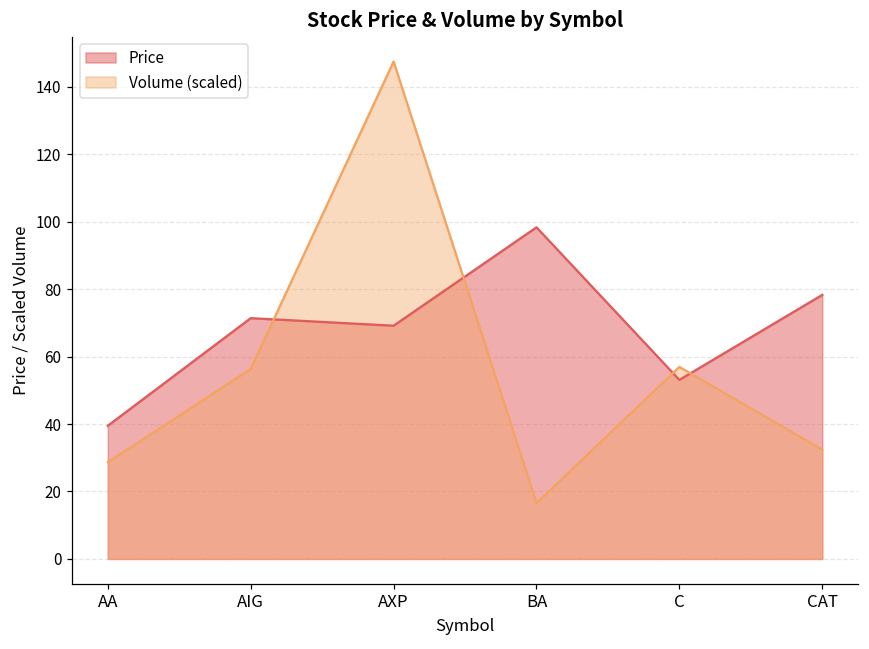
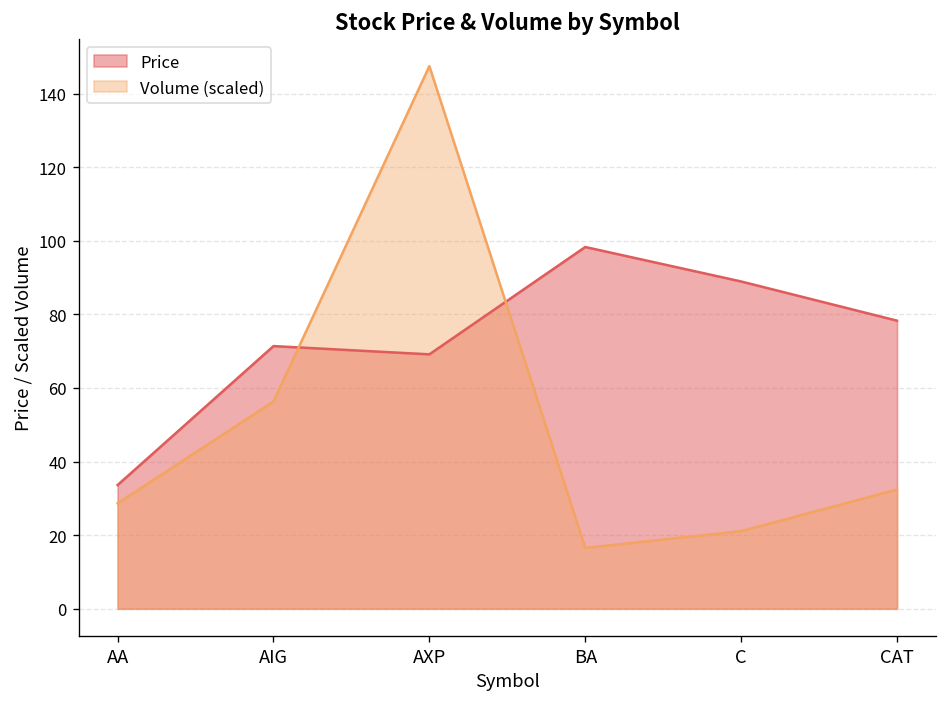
  {
    "Price": {
-     "AA": 39,
+     "AA": 34,
      "AIG": 71,
      "AXP": 69,
      "BA": 98,
-     "C": 53,
+     "C": 89,
      "CAT": 78
    },
    "Volume (scaled)": {
      "AA": 29,
      "AIG": 56,
      "AXP": 147,
      "BA": 17,
-     "C": 57,
+     "C": 21,
      "CAT": 32
    }
  }
